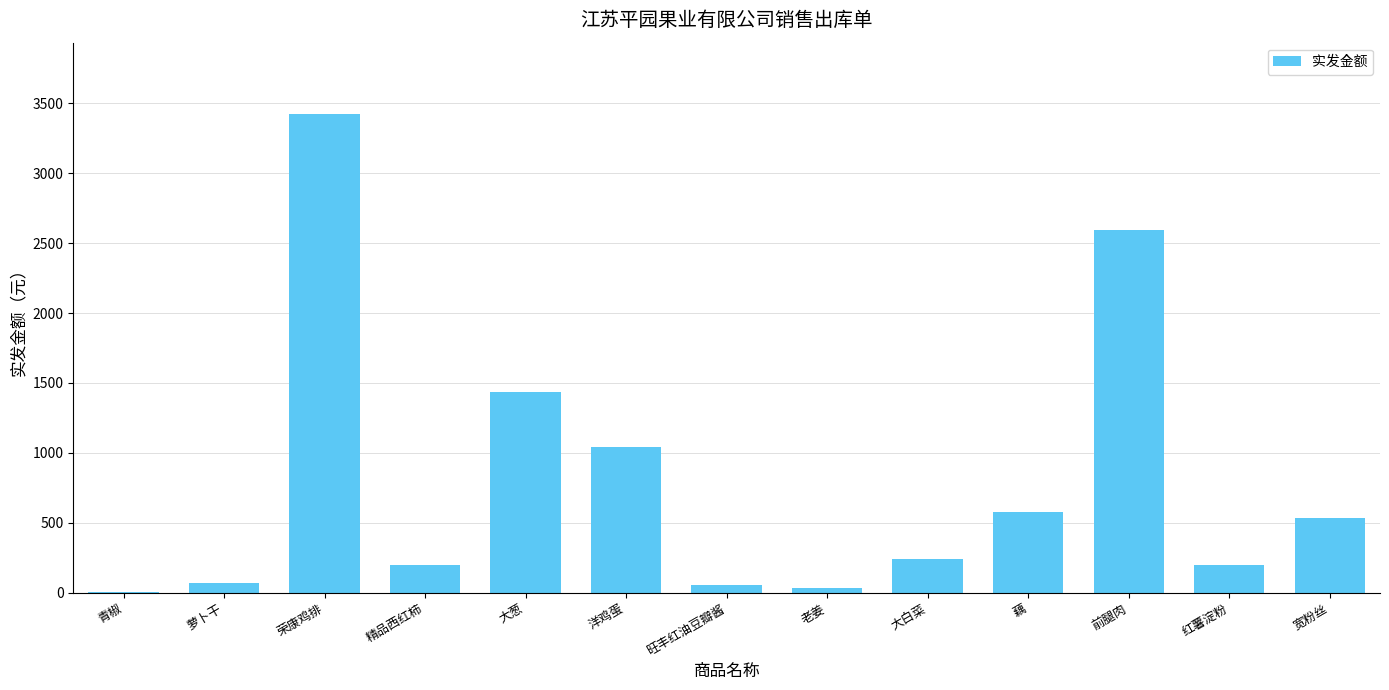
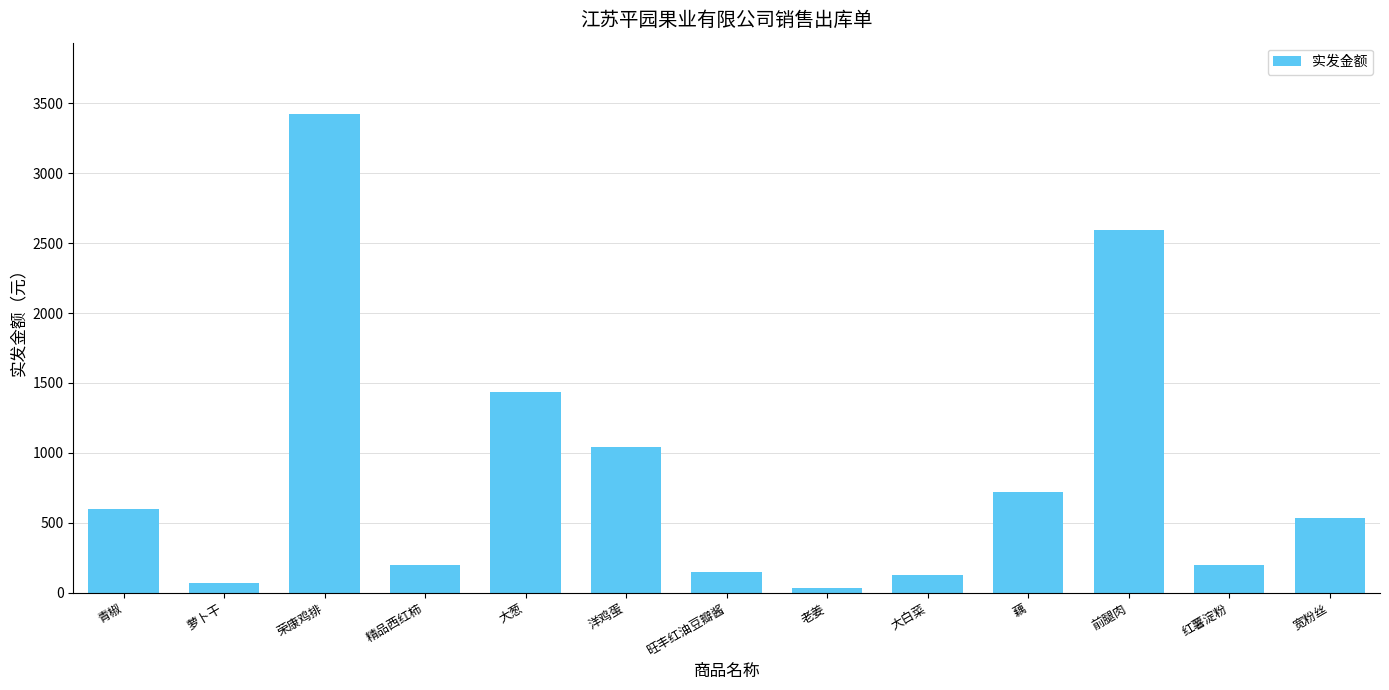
  {
-   "青椒": 0,
+   "青椒": 600,
    "萝卜干": 70,
    "荣康鸡排": 3420,
    "精品西红柿": 200,
    "大葱": 1440,
    "洋鸡蛋": 1040,
-   "旺丰红油豆瓣酱": 60,
+   "旺丰红油豆瓣酱": 150,
    "老姜": 40,
-   "大白菜": 240,
-   "藕": 580,
+   "大白菜": 130,
+   "藕": 720,
    "前腿肉": 2600,
    "红薯淀粉": 200,
    "宽粉丝": 530
  }
